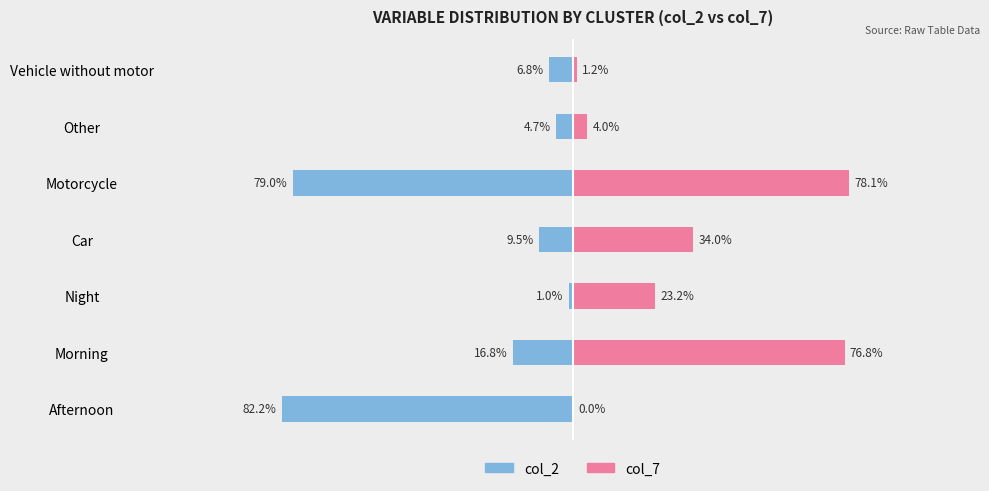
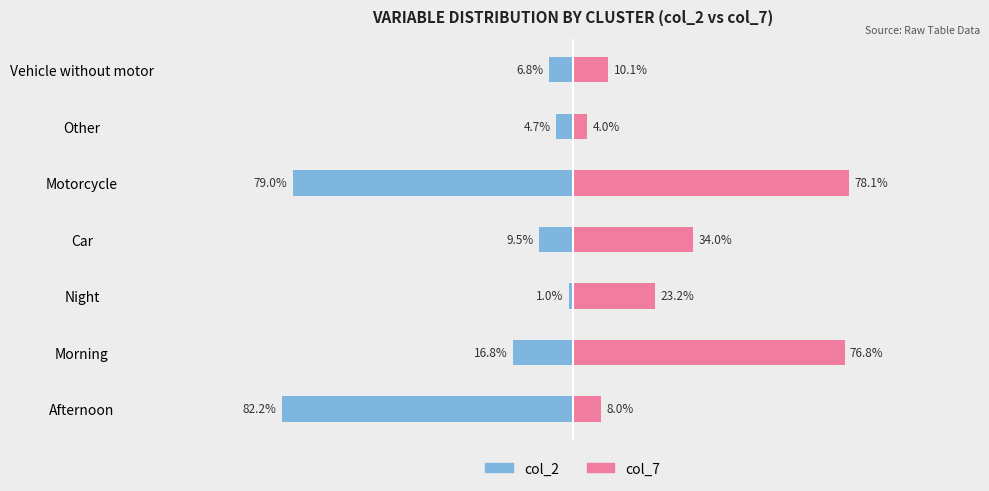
  {
    "col_7": {
-     "Vehicle without motor": "1.2%",
+     "Vehicle without motor": "10.1%",
      "Other": "4.0%",
      "Motorcycle": "78.1%",
      "Car": "34.0%",
      "Night": "23.2%",
      "Morning": "76.8%",
-     "Afternoon": "0.0%"
+     "Afternoon": "8.0%"
    }
  }
